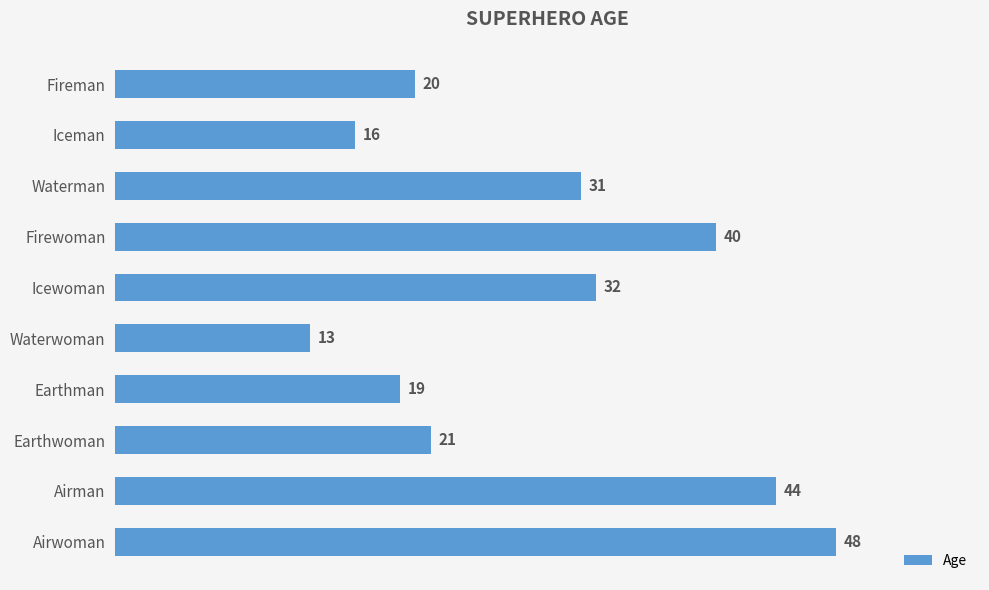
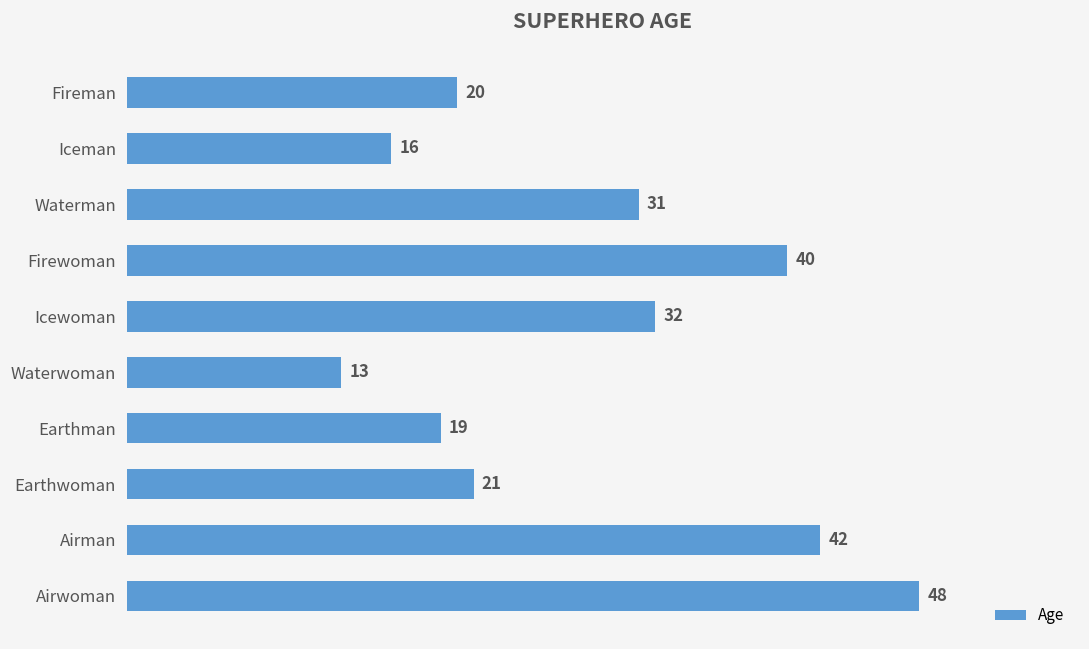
  {
    "Fireman": 20,
    "Iceman": 16,
    "Waterman": 31,
    "Firewoman": 40,
    "Icewoman": 32,
    "Waterwoman": 13,
    "Earthman": 19,
    "Earthwoman": 21,
-   "Airman": 44,
+   "Airman": 42,
    "Airwoman": 48
  }
